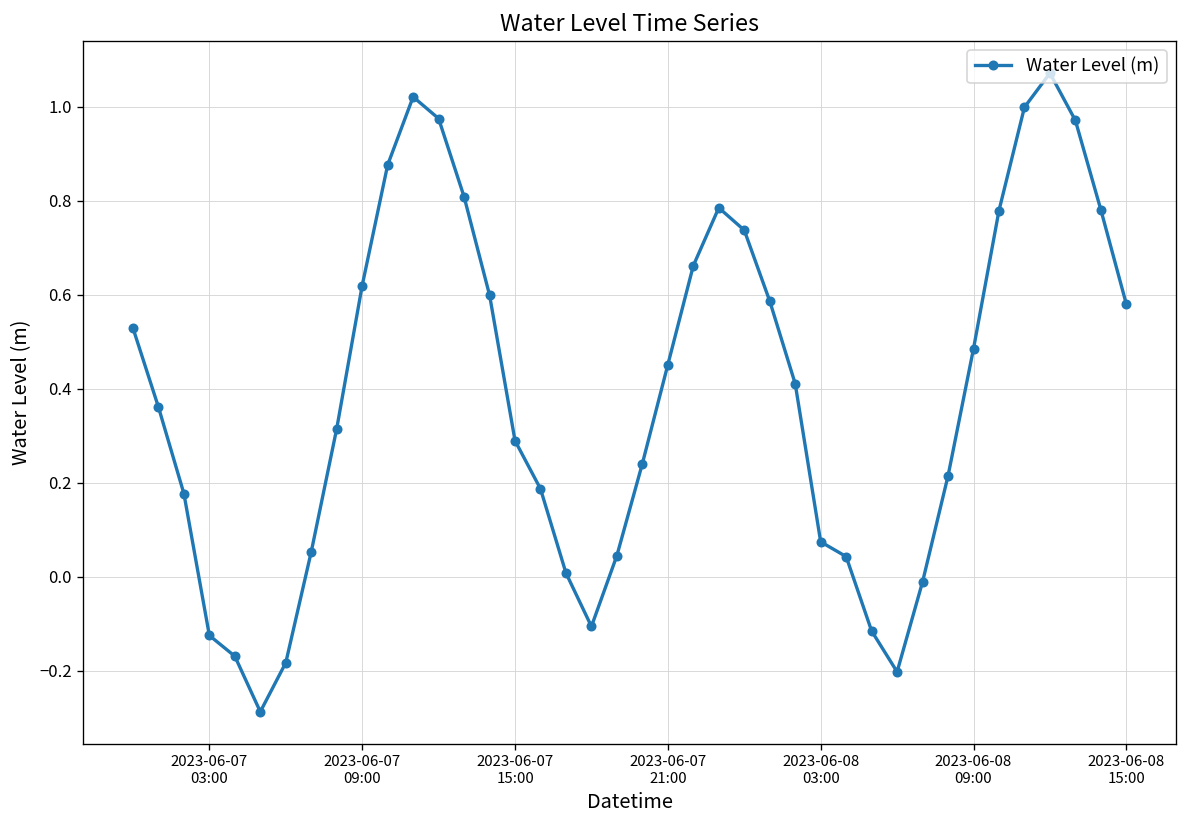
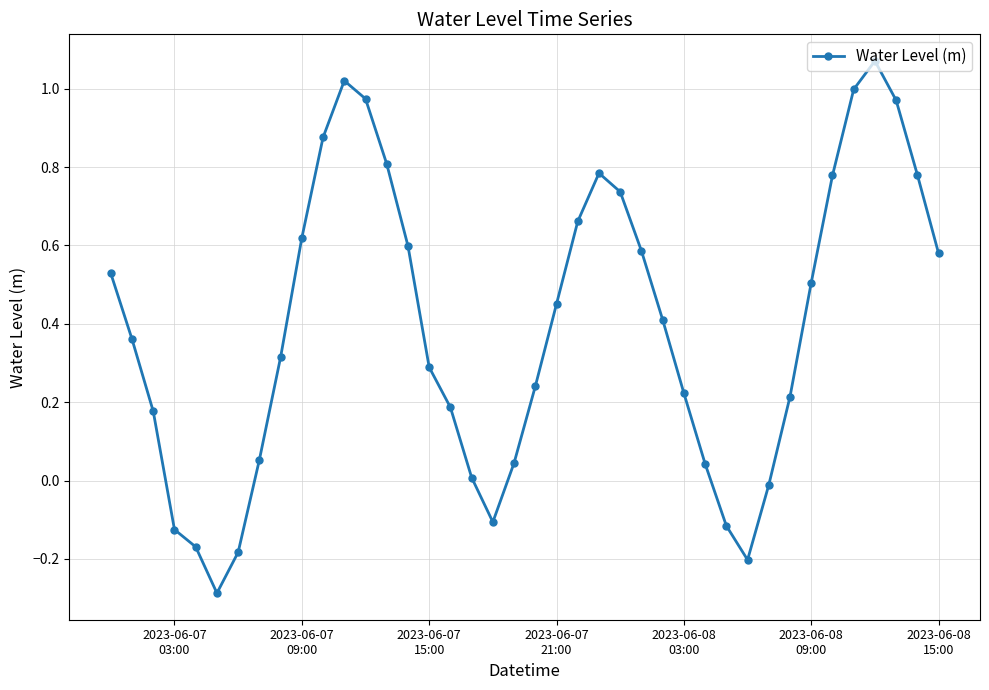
  {
    "2023-06-07 03:00": -0.13,
    "2023-06-07 09:00": 0.62,
    "2023-06-07 15:00": 0.29,
    "2023-06-07 21:00": 0.45,
-   "2023-06-08 03:00": 0.07,
-   "2023-06-08 09:00": 0.48,
+   "2023-06-08 03:00": 0.22,
+   "2023-06-08 09:00": 0.51,
    "2023-06-08 15:00": 0.58
  }
